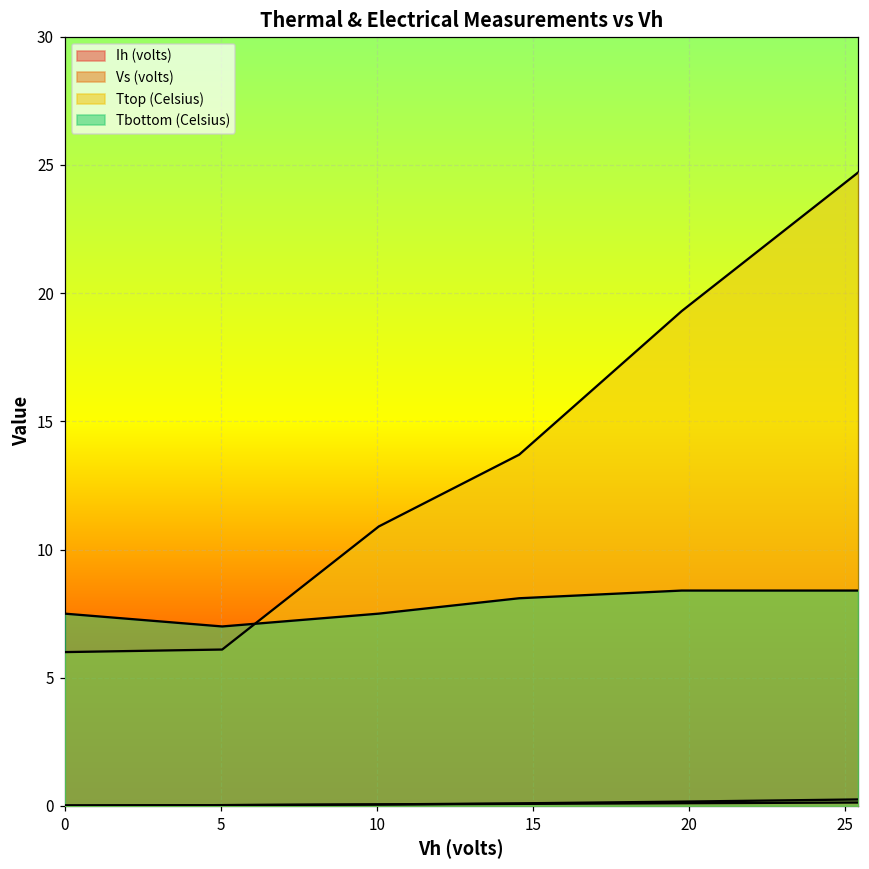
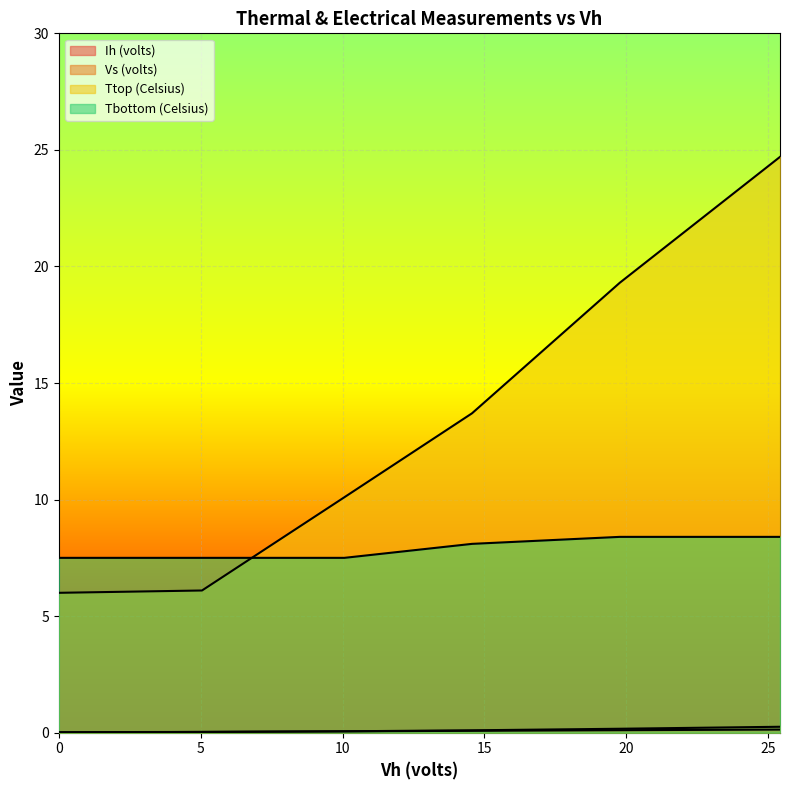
  {
    "Ttop (Celsius)": {
      "0": 6.0,
      "5": 6.1,
-     "10": 10.9
+     "10": 10.1
    },
    "Tbottom (Celsius)": {
      "0": 7.5,
-     "5": 7.0,
+     "5": 7.5,
      "10": 7.5
    }
  }
